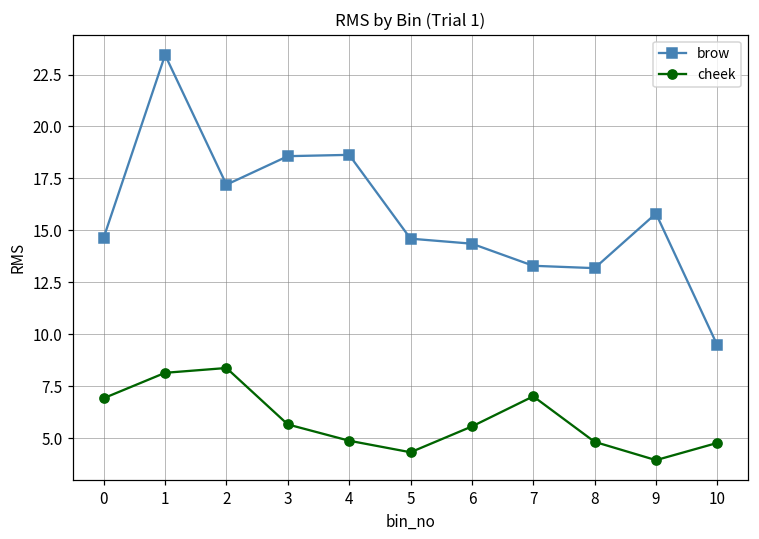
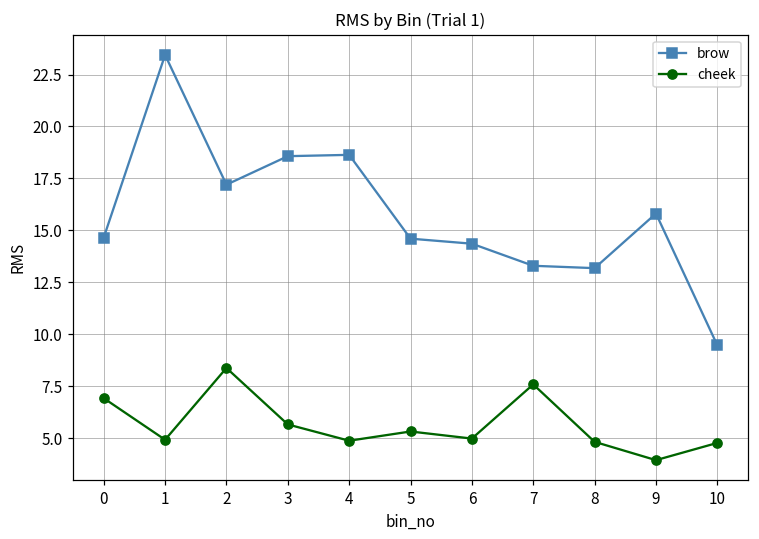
  {
    "brow": {
      "0": 14.7,
      "1": 23.4,
      "2": 17.2,
      "3": 18.6,
      "4": 18.6,
      "5": 14.6,
      "6": 14.4,
      "7": 13.3,
      "8": 13.2,
      "9": 15.8,
      "10": 9.5
    },
    "cheek": {
      "0": 6.9,
-     "1": 8.1,
+     "1": 4.9,
      "2": 8.4,
      "3": 5.7,
      "4": 4.9,
-     "5": 4.3,
-     "6": 5.6,
-     "7": 7.0,
+     "5": 5.3,
+     "6": 5.0,
+     "7": 7.6,
      "8": 4.8,
      "9": 3.9,
      "10": 4.8
    }
  }
